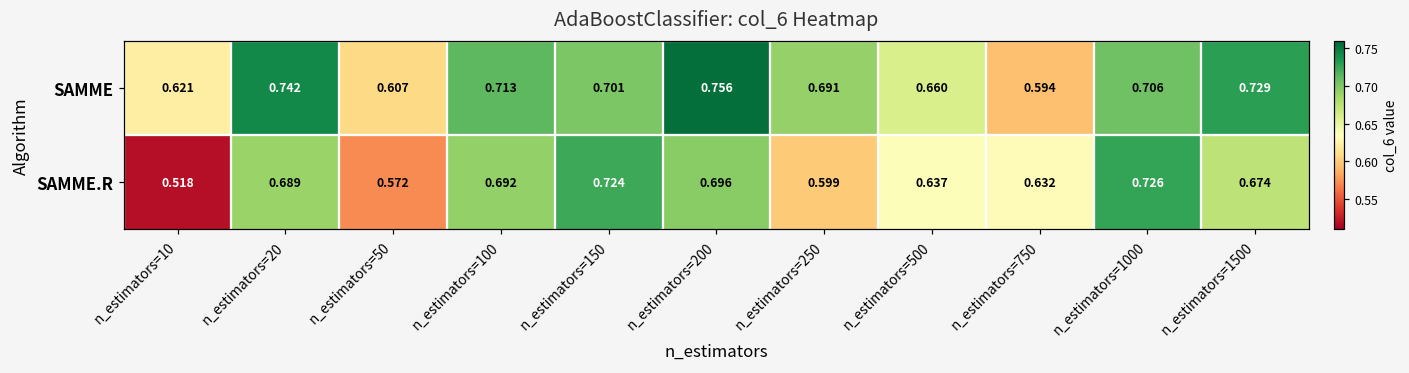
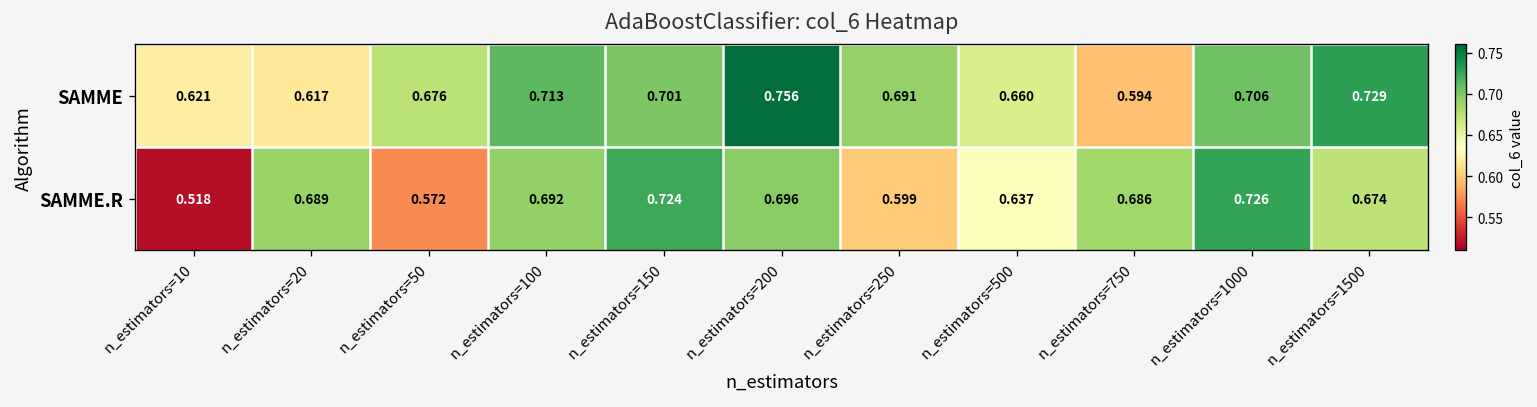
  {
    "SAMME": {
      "n_estimators=10": 0.621,
-     "n_estimators=20": 0.742,
-     "n_estimators=50": 0.607,
+     "n_estimators=20": 0.617,
+     "n_estimators=50": 0.676,
      "n_estimators=100": 0.713,
      "n_estimators=150": 0.701,
      "n_estimators=200": 0.756,
      "n_estimators=250": 0.691,
      "n_estimators=500": 0.660,
      "n_estimators=750": 0.594,
      "n_estimators=1000": 0.706,
      "n_estimators=1500": 0.729
    },
    "SAMME.R": {
      "n_estimators=10": 0.518,
      "n_estimators=20": 0.689,
      "n_estimators=50": 0.572,
      "n_estimators=100": 0.692,
      "n_estimators=150": 0.724,
      "n_estimators=200": 0.696,
      "n_estimators=250": 0.599,
      "n_estimators=500": 0.637,
-     "n_estimators=750": 0.632,
+     "n_estimators=750": 0.686,
      "n_estimators=1000": 0.726,
      "n_estimators=1500": 0.674
    }
  }
